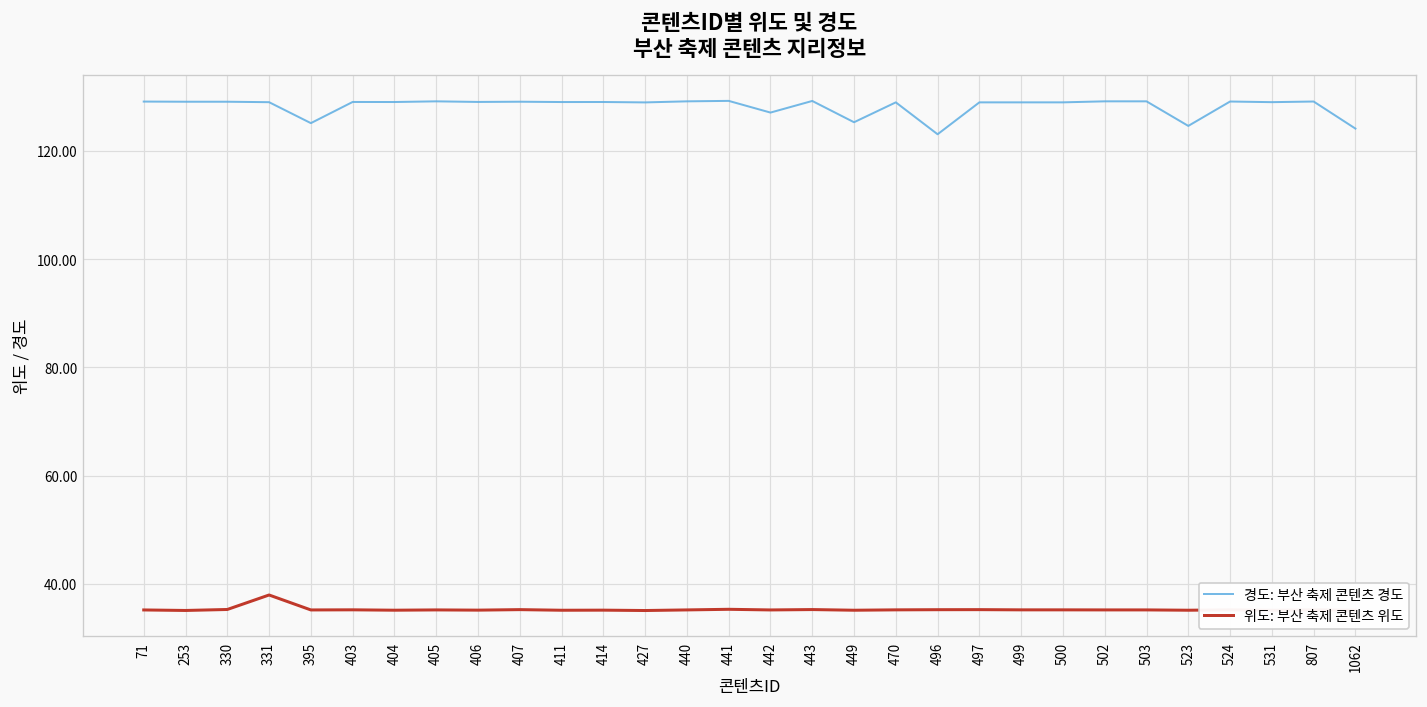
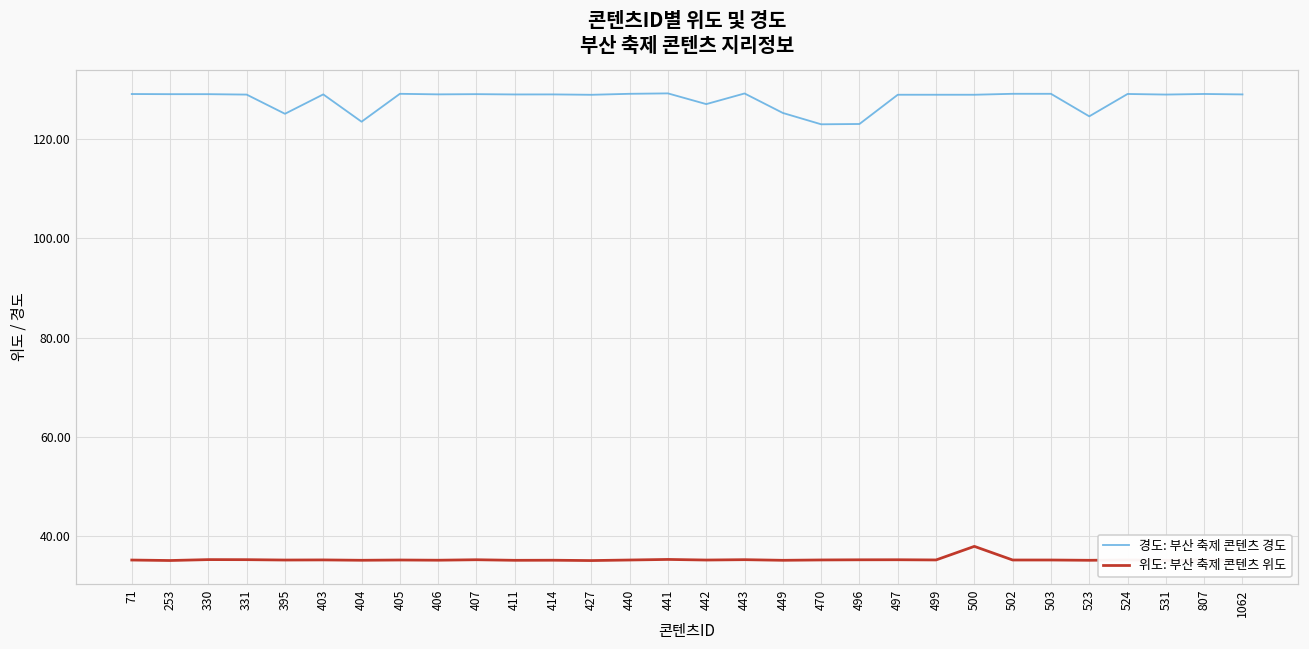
  {
    "경도: 부산 축제 콘텐츠 경도": {
      "71": 129,
      "253": 129,
      "330": 129,
      "331": 129,
      "395": 125,
      "403": 129,
-     "404": 129,
+     "404": 124,
      "405": 129,
      "406": 129,
      "407": 129,
      "411": 129,
      "414": 129,
      "427": 129,
      "440": 129,
      "441": 129,
      "442": 127,
      "443": 129,
      "449": 125,
-     "470": 129,
+     "470": 123,
      "496": 123,
      "497": 129,
      "499": 129,
      "500": 129,
      "502": 129,
      "503": 129,
      "523": 125,
      "524": 129,
      "531": 129,
      "807": 129,
-     "1062": 124
+     "1062": 129
    },
    "위도: 부산 축제 콘텐츠 위도": {
      "71": 35,
      "253": 35,
      "330": 35,
-     "331": 38,
+     "331": 35,
      "395": 35,
      "403": 35,
      "404": 35,
      "405": 35,
      "406": 35,
      "407": 35,
      "411": 35,
      "414": 35,
      "427": 35,
      "440": 35,
      "441": 35,
      "442": 35,
      "443": 35,
      "449": 35,
      "470": 35,
      "496": 35,
      "497": 35,
      "499": 35,
-     "500": 35,
+     "500": 38,
      "502": 35,
      "503": 35,
      "523": 35
    }
  }
